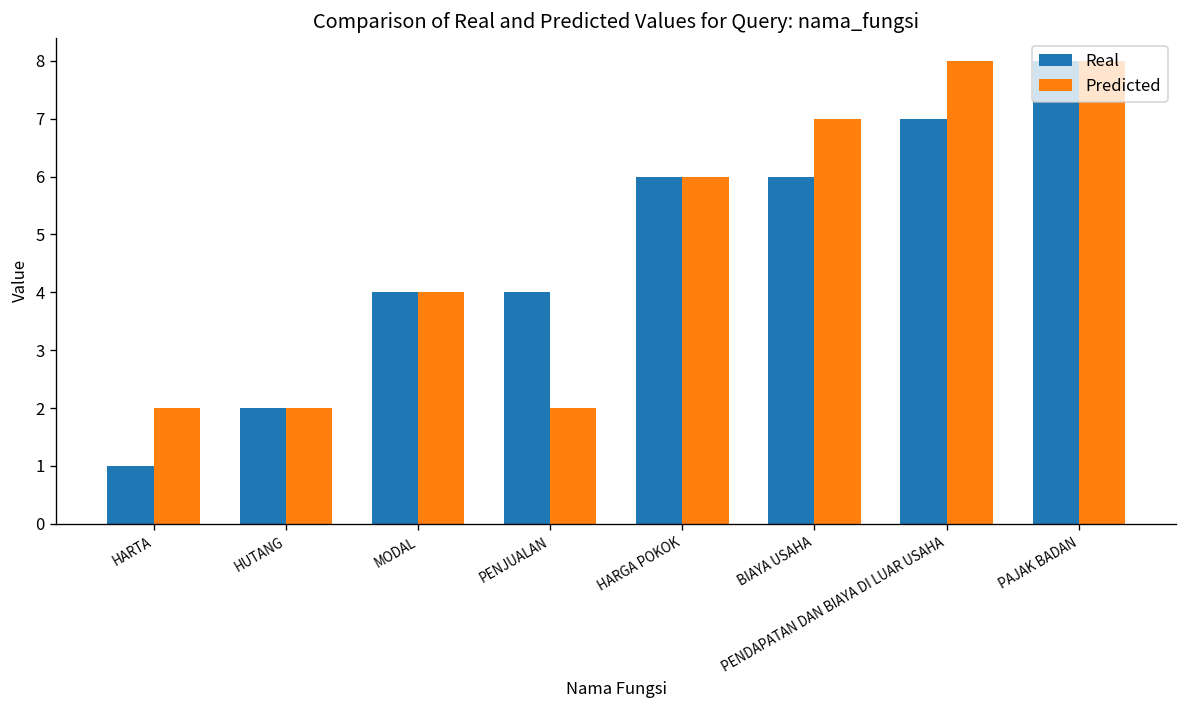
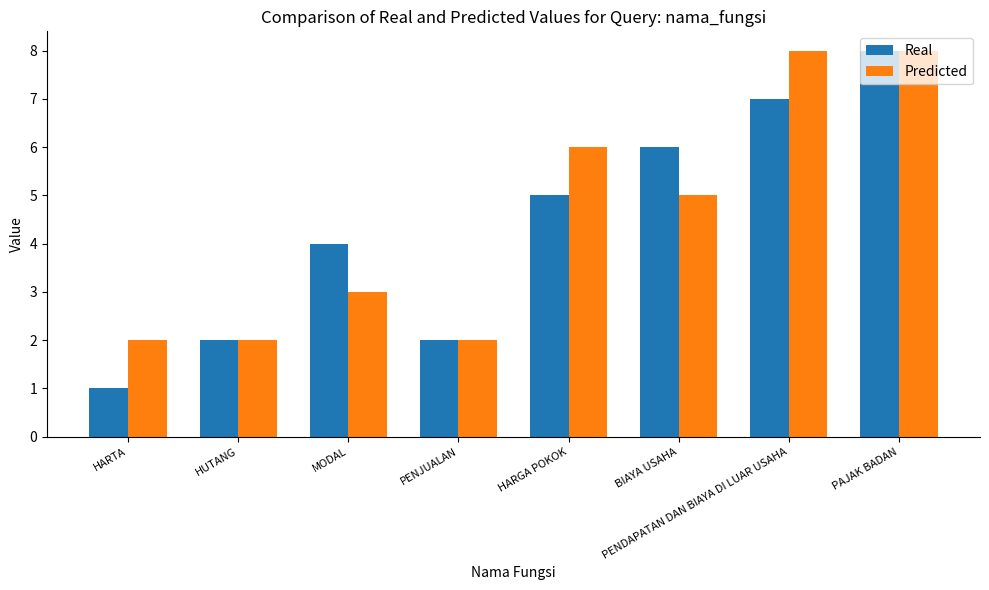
  {
    "Real": {
      "HARTA": 1,
      "HUTANG": 2,
      "MODAL": 4,
-     "PENJUALAN": 4,
-     "HARGA POKOK": 6,
+     "PENJUALAN": 2,
+     "HARGA POKOK": 5,
      "BIAYA USAHA": 6,
      "PENDAPATAN DAN BIAYA DI LUAR USAHA": 7
    },
    "Predicted": {
      "HARTA": 2,
      "HUTANG": 2,
-     "MODAL": 4,
+     "MODAL": 3,
      "PENJUALAN": 2,
      "HARGA POKOK": 6,
-     "BIAYA USAHA": 7,
+     "BIAYA USAHA": 5,
      "PENDAPATAN DAN BIAYA DI LUAR USAHA": 8
    }
  }
